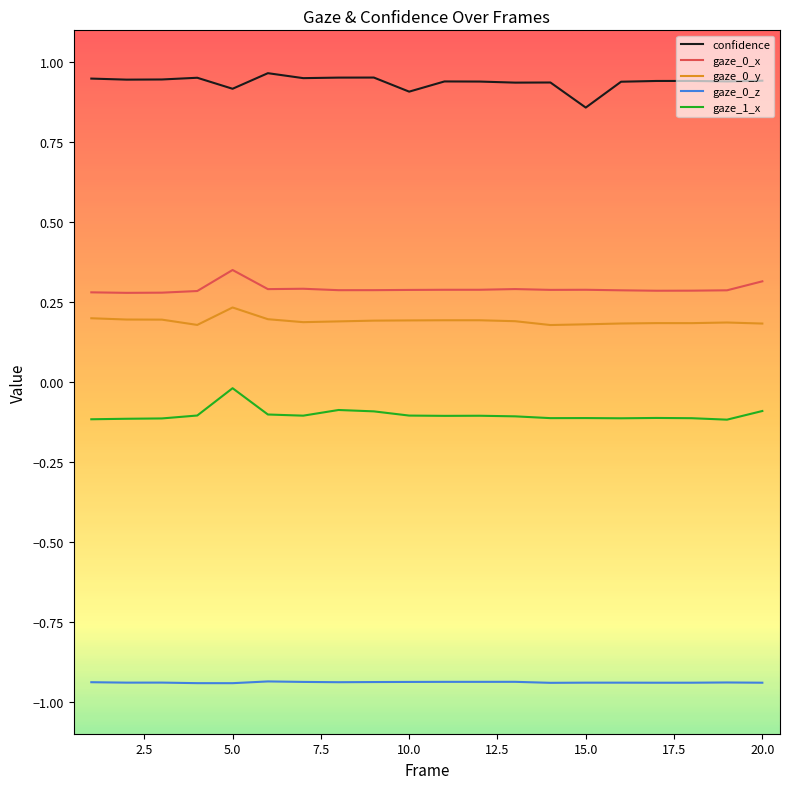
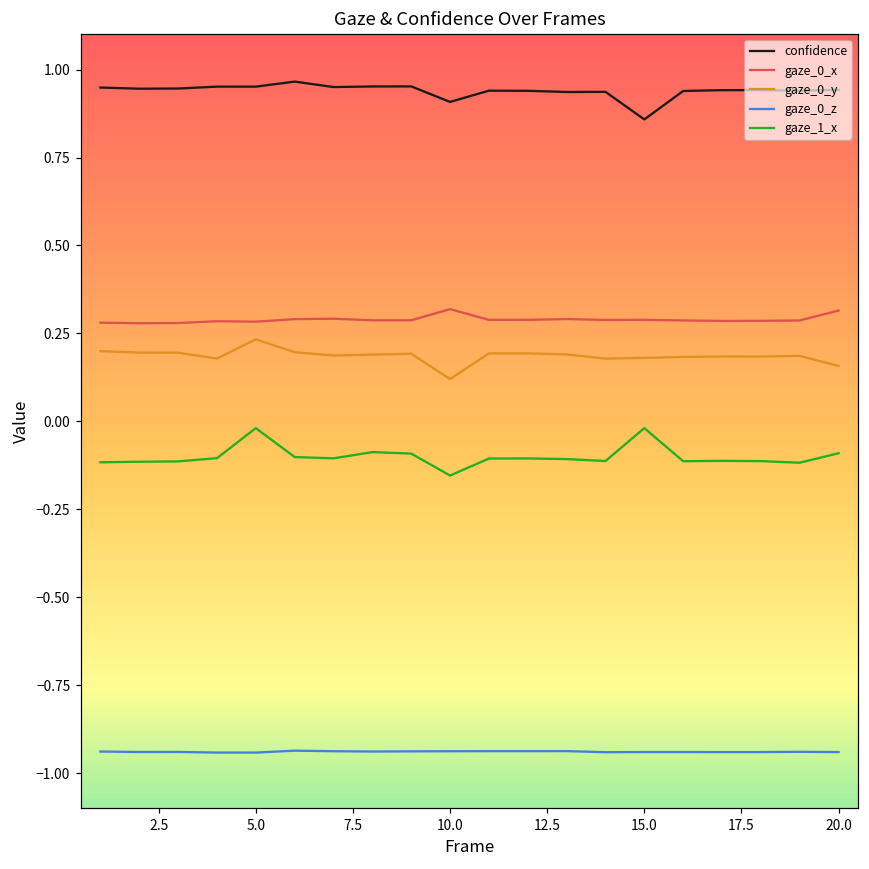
  {
    "confidence": {
-     "5.0": 0.92,
+     "5.0": 0.95,
      "10.0": 0.91,
      "15.0": 0.86
    },
    "gaze_0_x": {
-     "5.0": 0.35,
-     "10.0": 0.29,
+     "5.0": 0.28,
+     "10.0": 0.32,
      "15.0": 0.29,
      "20.0": 0.32
    },
    "gaze_0_y": {
      "5.0": 0.23,
-     "10.0": 0.19,
+     "10.0": 0.12,
      "15.0": 0.18,
-     "20.0": 0.18
+     "20.0": 0.16
    },
    "gaze_0_z": {
      "5.0": -0.94,
      "10.0": -0.94,
      "15.0": -0.94,
      "20.0": -0.94
    },
    "gaze_1_x": {
      "5.0": -0.02,
-     "10.0": -0.10,
-     "15.0": -0.11,
+     "10.0": -0.15,
+     "15.0": -0.02,
      "20.0": -0.09
    }
  }
